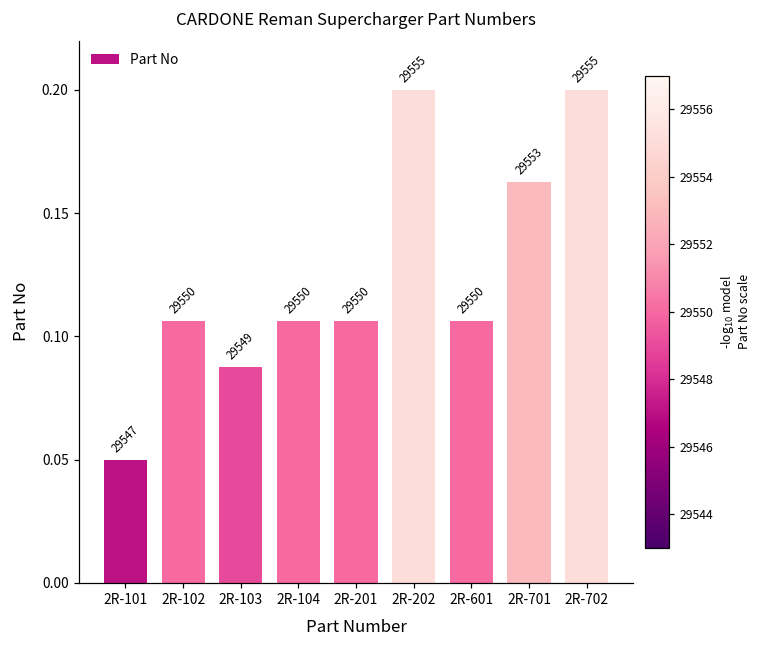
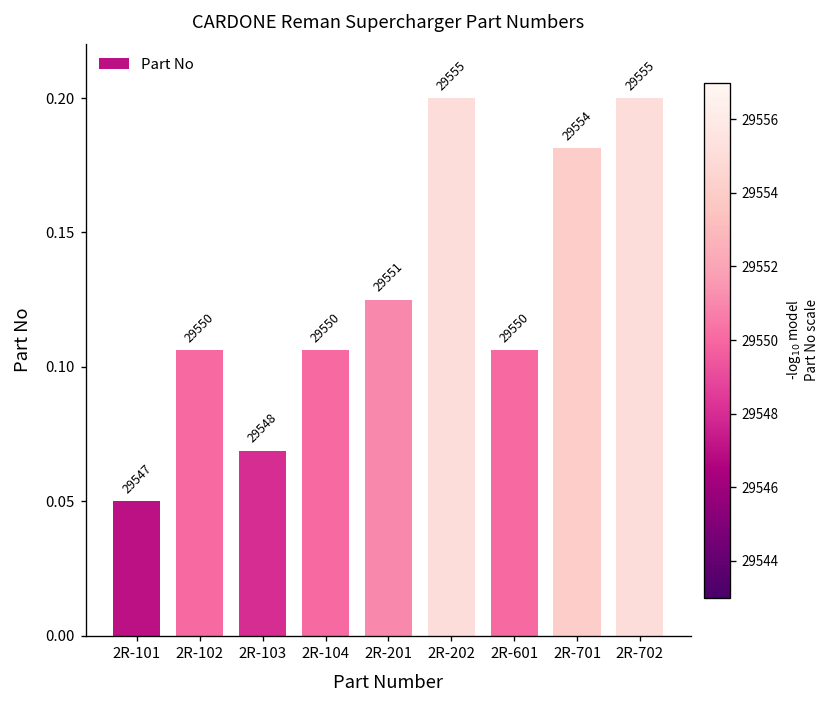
  {
-   "2R-103": 29549,
-   "2R-201": 29550,
-   "2R-701": 29553
+   "2R-103": 29548,
+   "2R-201": 29551,
+   "2R-701": 29554
  }
